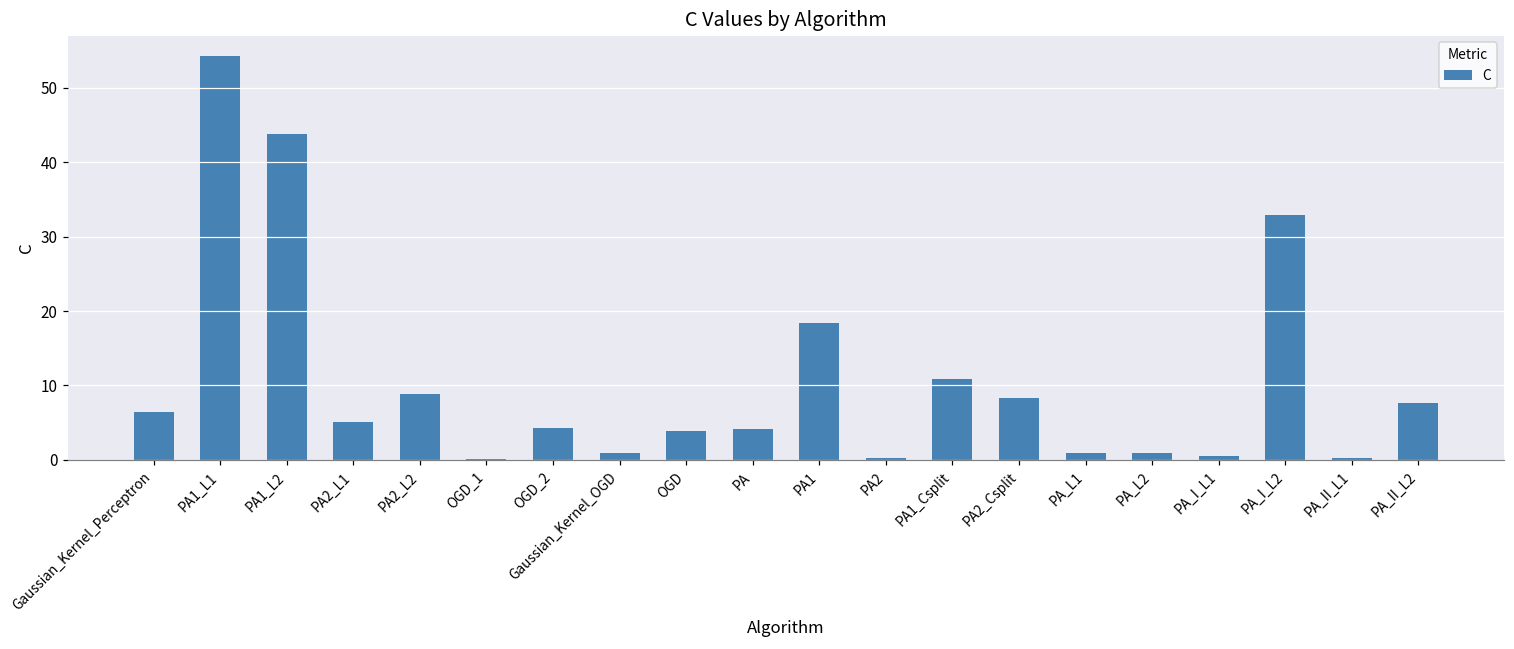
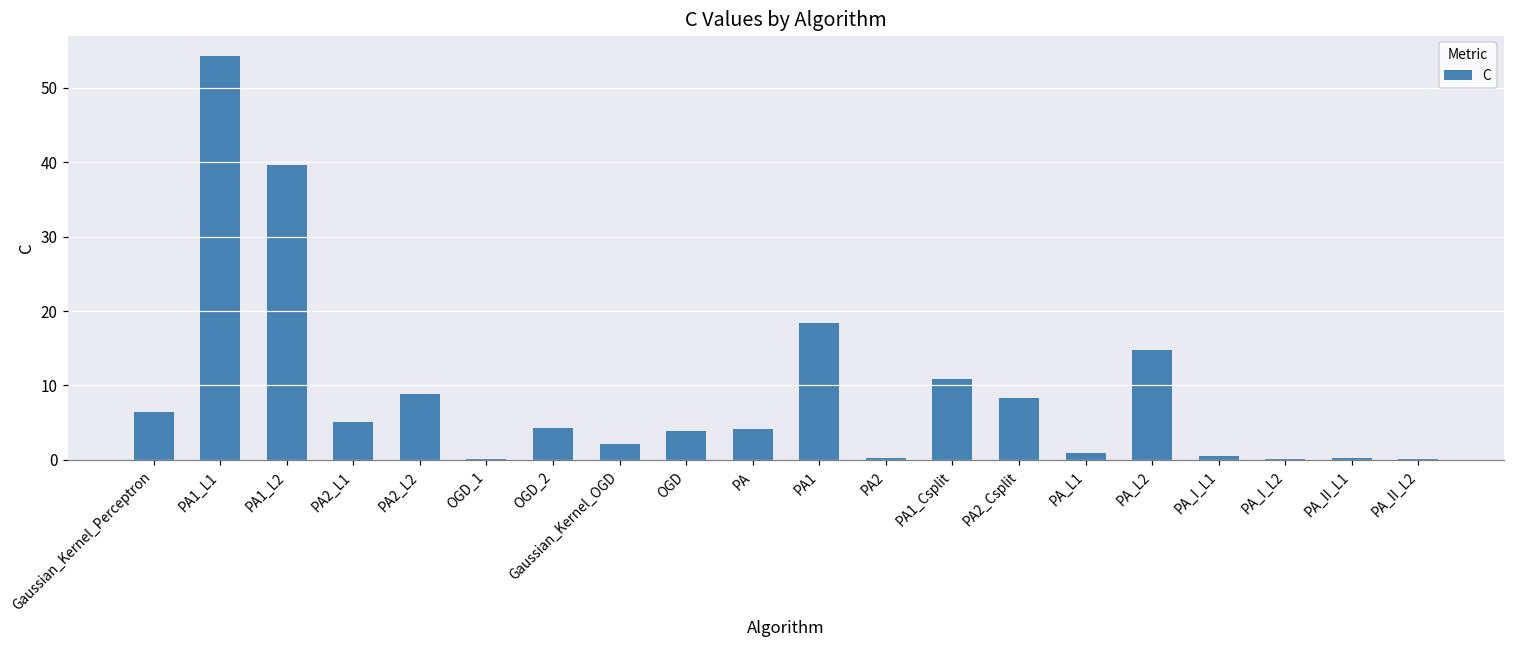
  {
    "Gaussian_Kernel_Perceptron": 7,
    "PA1_L1": 54,
-   "PA1_L2": 44,
+   "PA1_L2": 40,
    "PA2_L1": 5,
    "PA2_L2": 9,
    "OGD_2": 4,
-   "Gaussian_Kernel_OGD": 1,
+   "Gaussian_Kernel_OGD": 2,
    "OGD": 4,
    "PA": 4,
    "PA1": 18,
    "PA1_Csplit": 11,
    "PA2_Csplit": 8,
    "PA_L1": 1,
-   "PA_L2": 1,
+   "PA_L2": 15,
    "PA_I_L1": 0,
-   "PA_I_L2": 33,
-   "PA_II_L2": 8
+   "PA_I_L2": 0,
+   "PA_II_L2": 0
  }
